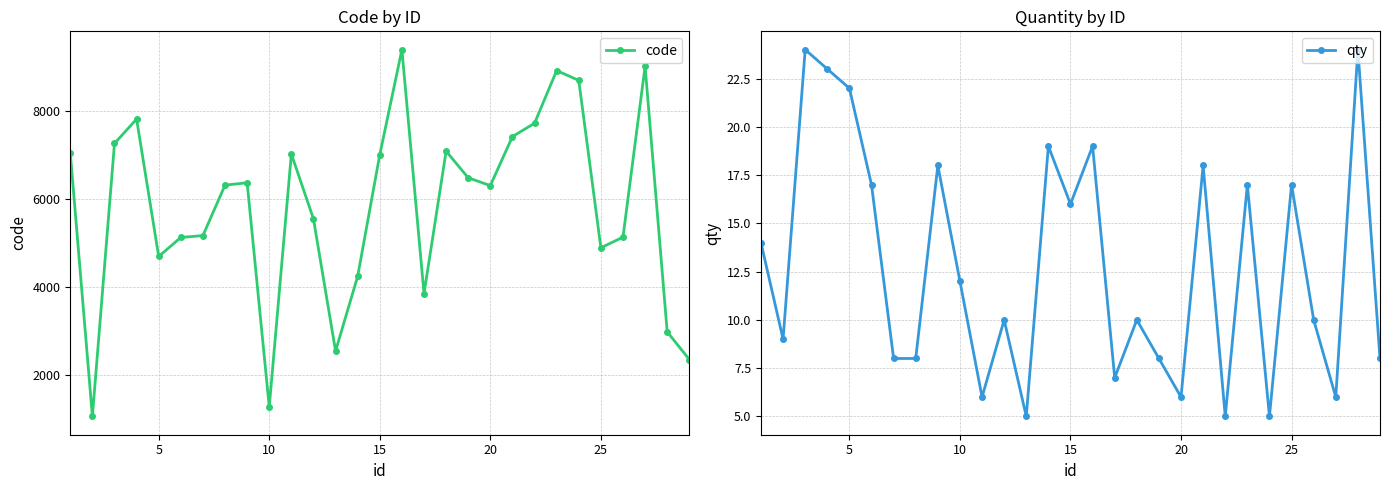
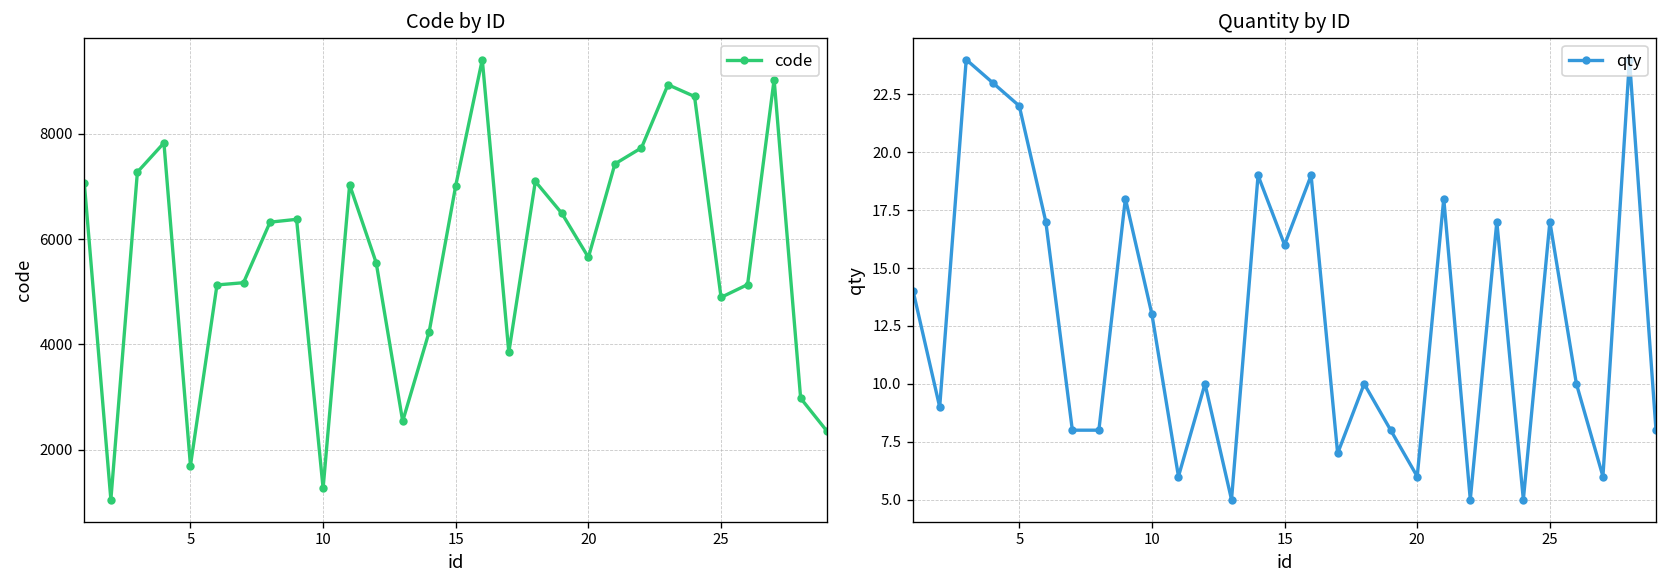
  {
    "Code by ID": {
-     "5": 4700,
+     "5": 1700,
      "10": 1300,
      "15": 7000,
-     "20": 6300,
+     "20": 5700,
      "25": 4900
    },
    "Quantity by ID": {
      "5": 22,
-     "10": 12,
+     "10": 13,
      "15": 16,
      "20": 6,
      "25": 17
    }
  }
